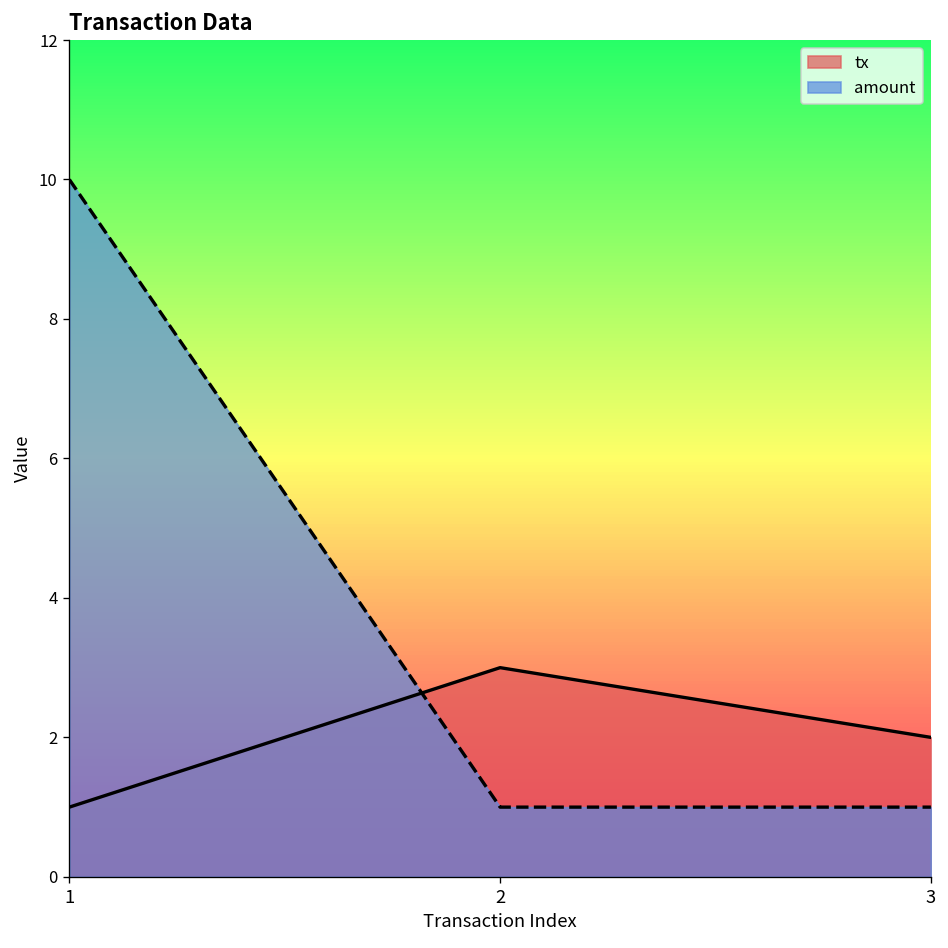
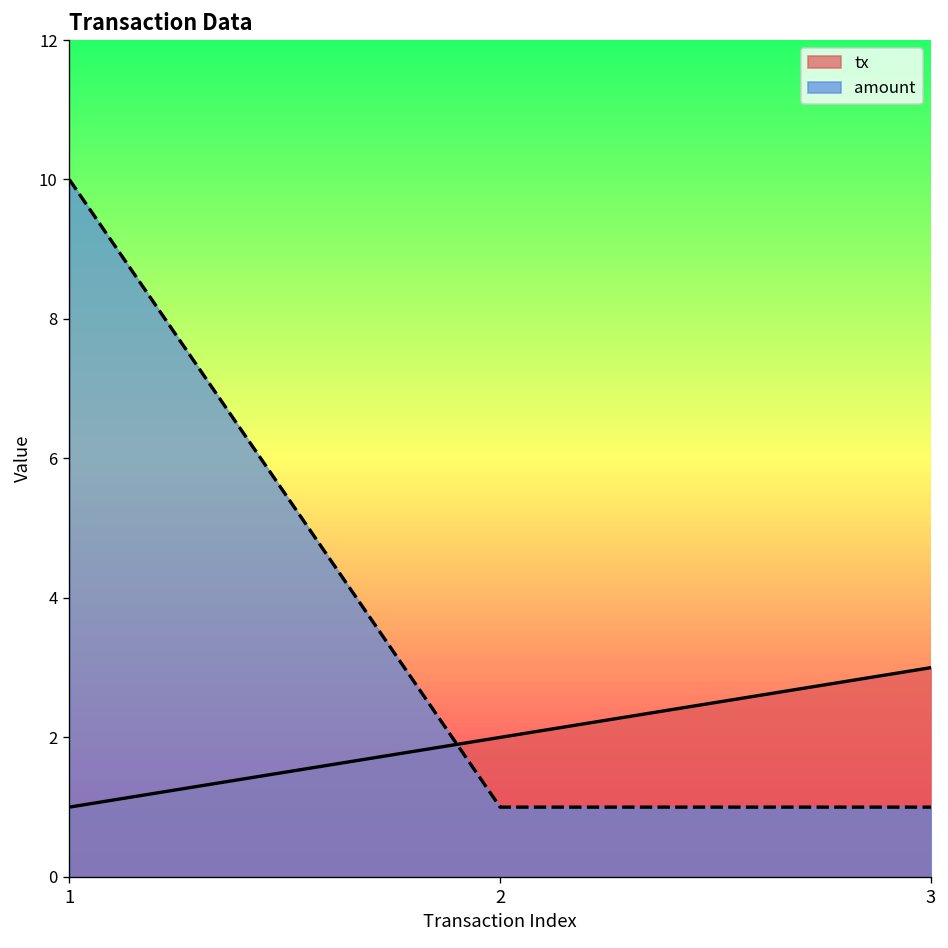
  {
    "tx": {
      "1": 1,
-     "2": 3,
-     "3": 2
+     "2": 2,
+     "3": 3
    },
    "amount": {
      "1": 10,
      "2": 1,
      "3": 1
    }
  }
